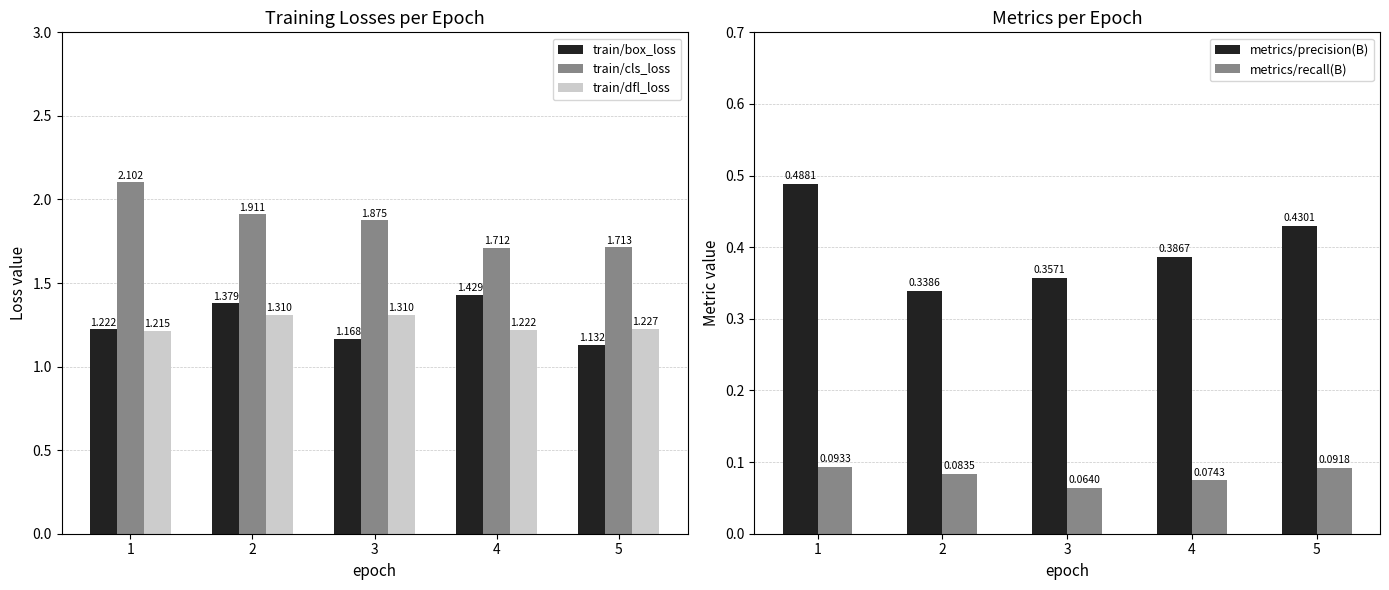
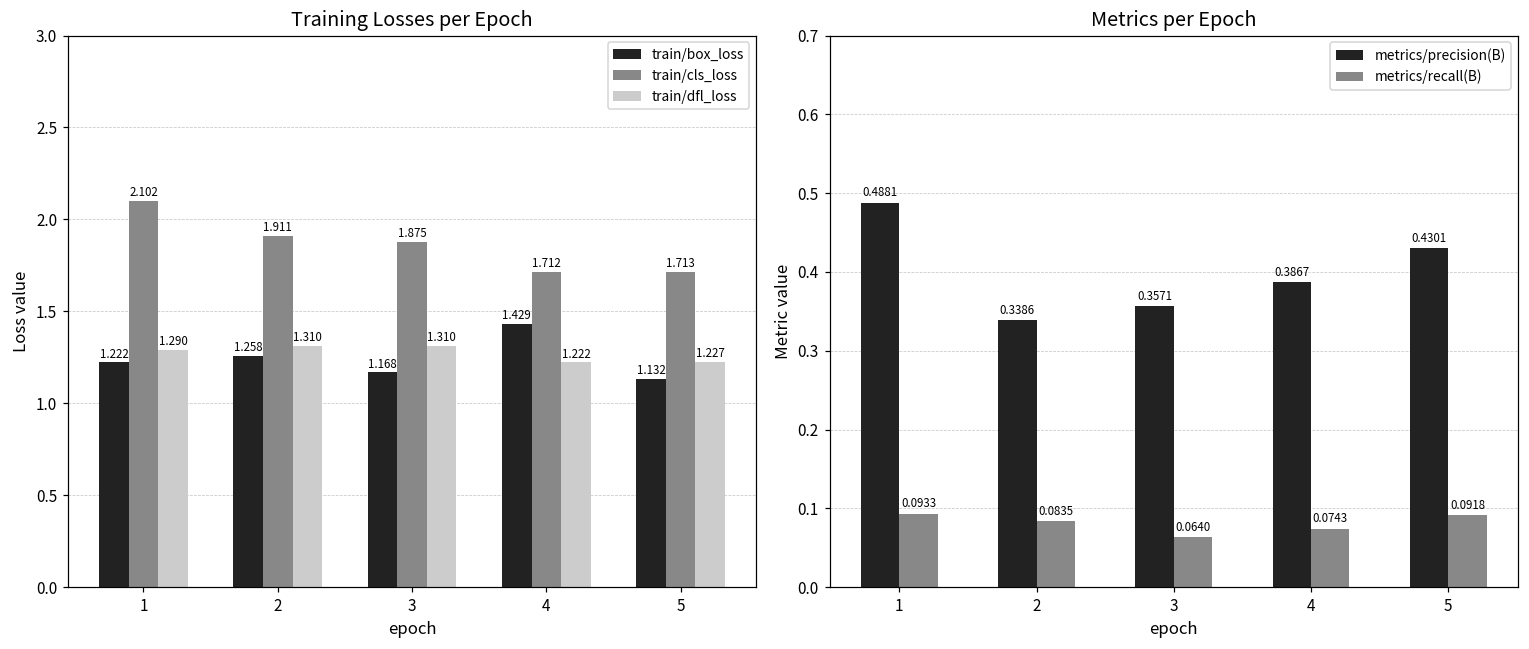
  {
    "Training Losses per Epoch": {
      "train/box_loss": {
        "1": 1.222,
-       "2": 1.379,
+       "2": 1.258,
        "3": 1.168,
        "4": 1.429,
        "5": 1.132
      },
      "train/cls_loss": {
        "1": 2.102,
        "2": 1.911,
        "3": 1.875,
        "4": 1.712,
        "5": 1.713
      },
      "train/dfl_loss": {
-       "1": 1.215,
+       "1": 1.290,
        "2": 1.310,
        "3": 1.310,
        "4": 1.222,
        "5": 1.227
      }
    },
    "Metrics per Epoch": {
      "metrics/precision(B)": {
        "1": 0.4881,
        "2": 0.3386,
        "3": 0.3571,
        "4": 0.3867,
        "5": 0.4301
      },
      "metrics/recall(B)": {
        "1": 0.0933,
        "2": 0.0835,
        "3": 0.0640,
        "4": 0.0743,
        "5": 0.0918
      }
    }
  }
